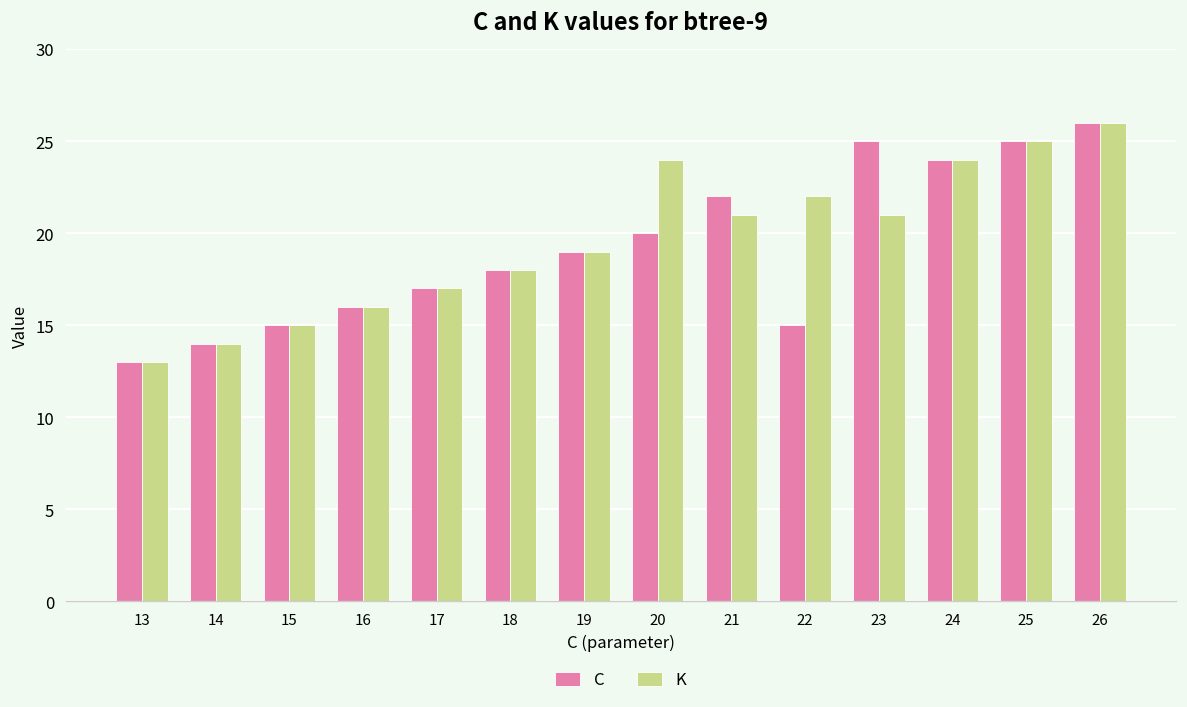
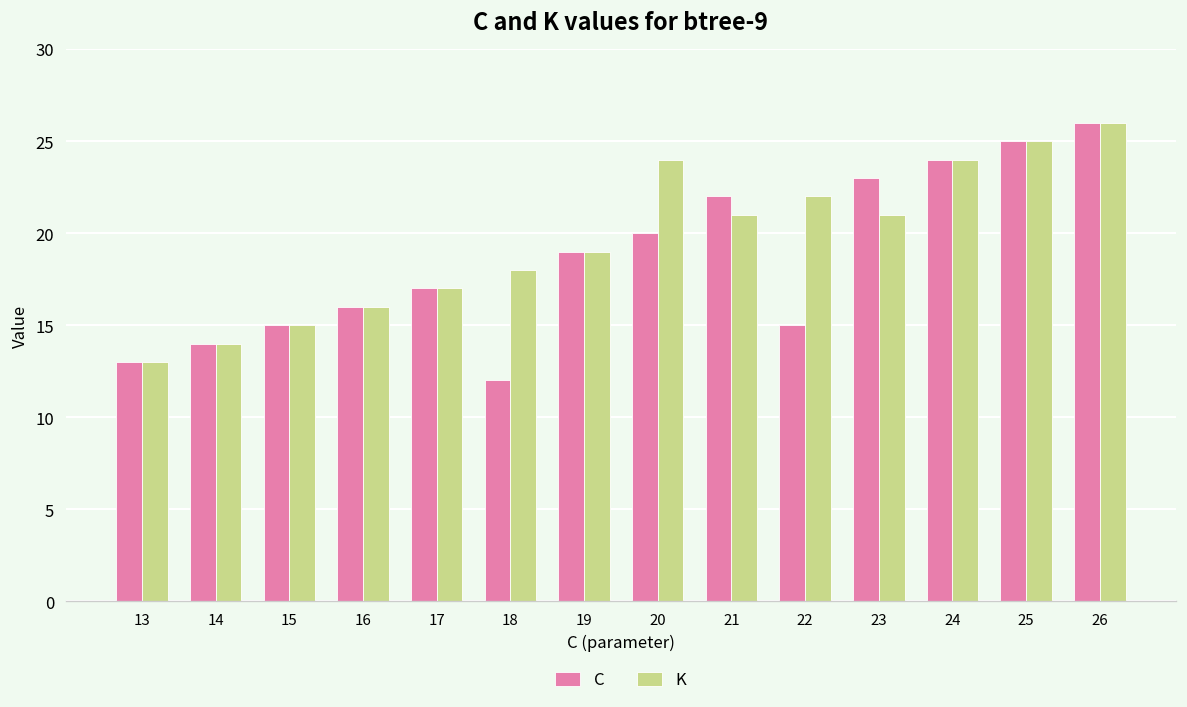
  {
    "C": {
      "13": 13,
      "14": 14,
      "15": 15,
      "16": 16,
      "17": 17,
-     "18": 18,
+     "18": 12,
      "19": 19,
      "20": 20,
      "21": 22,
      "22": 15,
-     "23": 25,
+     "23": 23,
      "24": 24,
      "25": 25,
      "26": 26
    },
    "K": {
      "13": 13,
      "14": 14,
      "15": 15,
      "16": 16,
      "17": 17,
      "18": 18,
      "19": 19,
      "20": 24,
      "21": 21,
      "22": 22,
      "23": 21,
      "24": 24,
      "25": 25,
      "26": 26
    }
  }
